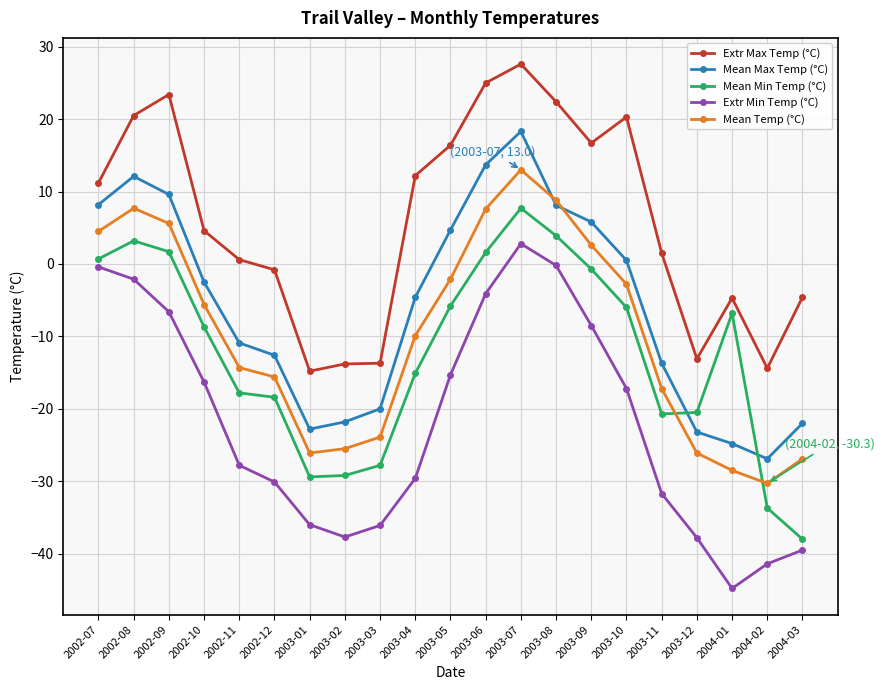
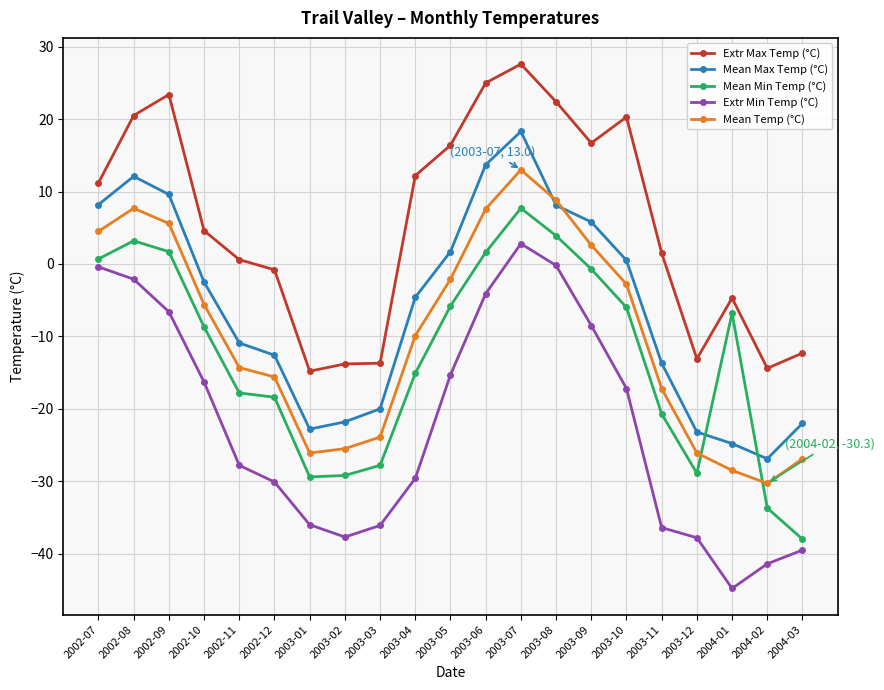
  {
    "Extr Max Temp (°C)": {
      "2002-07": 11,
      "2002-08": 21,
      "2002-09": 23,
      "2002-10": 5,
      "2002-11": 1,
      "2002-12": -1,
      "2003-01": -15,
      "2003-02": -14,
      "2003-03": -14,
      "2003-04": 12,
      "2003-06": 25,
      "2003-07": 28,
      "2003-08": 22,
      "2003-09": 17,
      "2003-10": 20,
      "2003-11": 2,
      "2003-12": -13,
      "2004-01": -5,
      "2004-02": -14,
-     "2004-03": -5
+     "2004-03": -12
    },
    "Mean Max Temp (°C)": {
      "2002-07": 8,
      "2002-08": 12,
      "2002-09": 10,
      "2002-10": -3,
      "2002-11": -11,
      "2002-12": -13,
      "2003-01": -23,
      "2003-02": -22,
      "2003-03": -20,
      "2003-04": -5,
-     "2003-05": 5,
+     "2003-05": 2,
      "2003-07": 18,
      "2003-08": 8,
      "2003-09": 6,
      "2003-10": 1,
      "2003-11": -14,
      "2003-12": -23,
      "2004-01": -25,
      "2004-02": -27,
      "2004-03": -22
    },
    "Mean Min Temp (°C)": {
      "2002-07": 1,
      "2002-08": 3,
      "2002-09": 2,
      "2002-10": -9,
      "2002-11": -18,
      "2002-12": -18,
      "2003-01": -29,
      "2003-02": -29,
      "2003-03": -28,
      "2003-04": -15,
      "2003-05": -6,
      "2003-06": 2,
      "2003-07": 8,
      "2003-08": 4,
      "2003-09": -1,
      "2003-10": -6,
      "2003-11": -21,
-     "2003-12": -21,
+     "2003-12": -29,
      "2004-01": -7,
      "2004-02": -34,
      "2004-03": -38
    },
    "Extr Min Temp (°C)": {
      "2002-07": 0,
      "2002-08": -2,
      "2002-09": -7,
      "2002-10": -16,
      "2002-11": -28,
      "2002-12": -30,
      "2003-01": -36,
      "2003-02": -38,
      "2003-03": -36,
      "2003-04": -30,
      "2003-05": -15,
      "2003-06": -4,
      "2003-07": 3,
      "2003-08": 0,
      "2003-09": -9,
      "2003-10": -17,
-     "2003-11": -32,
+     "2003-11": -36,
      "2003-12": -38,
      "2004-01": -45,
      "2004-02": -41,
      "2004-03": -40
    },
    "Mean Temp (°C)": {
      "2002-07": 5,
      "2002-08": 8,
      "2002-09": 6,
      "2002-10": -6,
      "2002-11": -14,
      "2002-12": -16,
      "2003-01": -26,
      "2003-02": -26,
      "2003-03": -24,
      "2003-04": -10,
      "2003-05": -2,
      "2003-06": 8,
      "2003-08": 9,
      "2003-09": 3,
      "2003-10": -3,
      "2003-11": -17,
      "2003-12": -26,
      "2004-01": -29,
      "2004-02": -30
    }
  }
